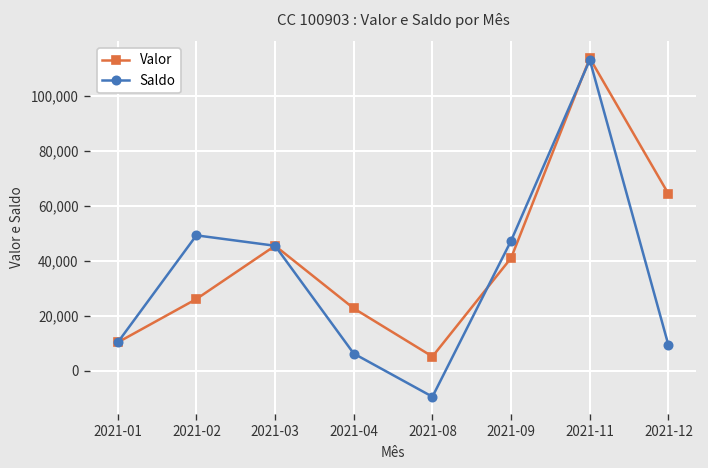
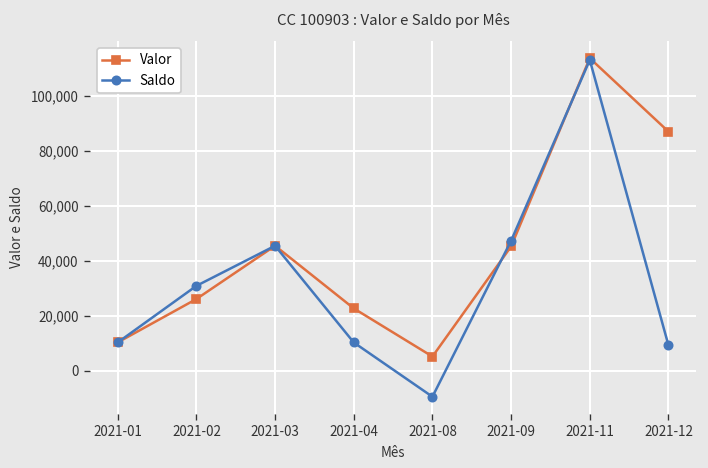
  {
    "Valor": {
      "2021-02": "26,000",
      "2021-04": "23,000",
      "2021-08": "5,000",
-     "2021-09": "41,000",
-     "2021-12": "64,000"
+     "2021-09": "45,000",
+     "2021-12": "87,000"
    },
    "Saldo": {
-     "2021-02": "49,000",
-     "2021-04": "6,000",
+     "2021-02": "31,000",
+     "2021-04": "10,000",
      "2021-08": "-9,000",
      "2021-09": "47,000",
      "2021-12": "9,000"
    }
  }
